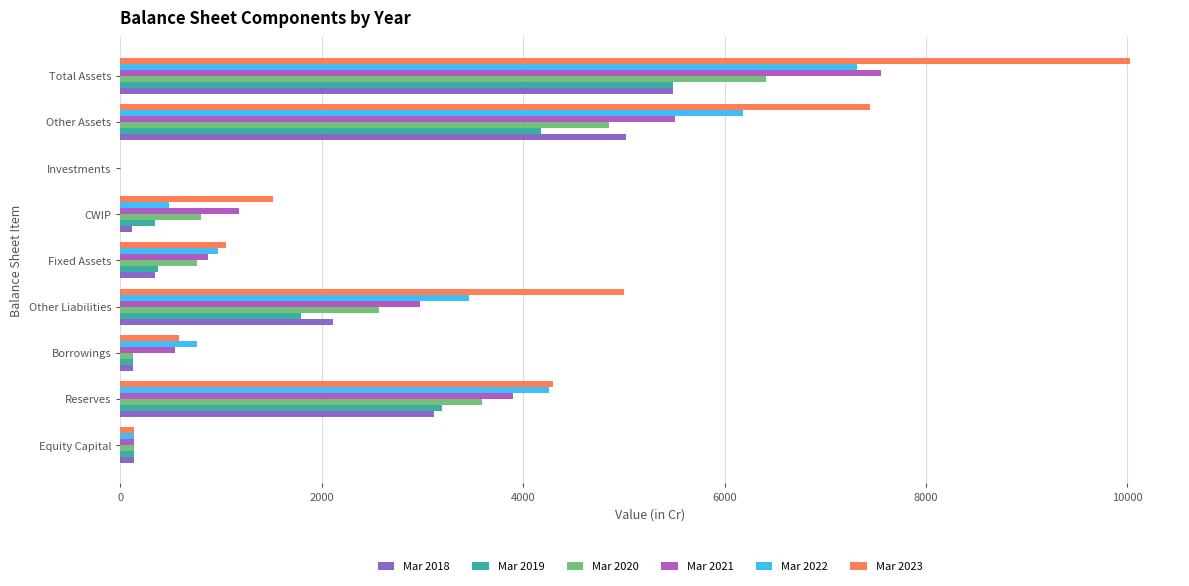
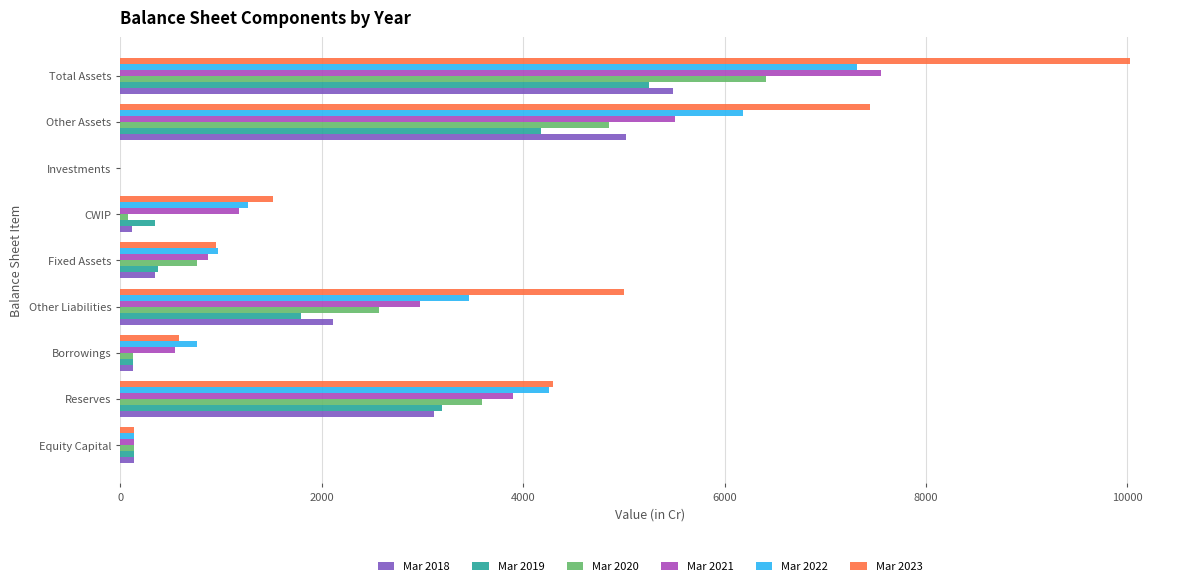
  {
    "Mar 2019": {
-     "Total Assets": 5490,
+     "Total Assets": 5250,
      "Other Assets": 4170,
      "Investments": 0,
      "CWIP": 340,
      "Fixed Assets": 380,
      "Other Liabilities": 1800,
      "Borrowings": 120,
      "Reserves": 3200,
      "Equity Capital": 130
    },
    "Mar 2020": {
      "Total Assets": 6410,
      "Other Assets": 4850,
      "Investments": 0,
-     "CWIP": 800,
+     "CWIP": 80,
      "Fixed Assets": 760,
      "Other Liabilities": 2570,
      "Borrowings": 120,
      "Reserves": 3590,
      "Equity Capital": 130
    },
    "Mar 2022": {
      "Total Assets": 7310,
      "Other Assets": 6180,
      "Investments": 0,
-     "CWIP": 490,
+     "CWIP": 1260,
      "Fixed Assets": 970,
      "Other Liabilities": 3470,
      "Borrowings": 770,
      "Reserves": 4260,
      "Equity Capital": 130
    },
    "Mar 2023": {
      "Total Assets": 10020,
      "Other Assets": 7450,
      "Investments": 0,
      "CWIP": 1520,
-     "Fixed Assets": 1050,
+     "Fixed Assets": 950,
      "Other Liabilities": 5010,
      "Borrowings": 590,
      "Reserves": 4300,
      "Equity Capital": 130
    }
  }
